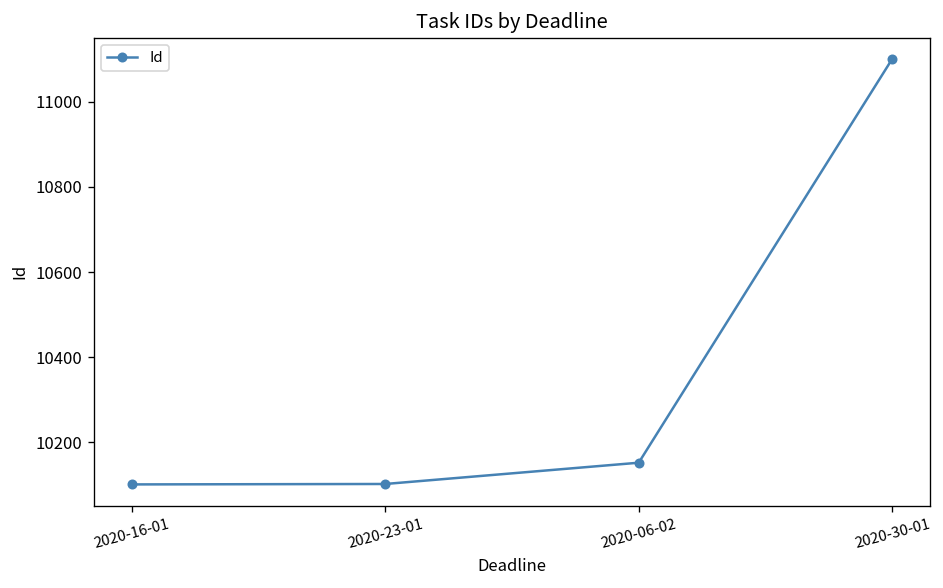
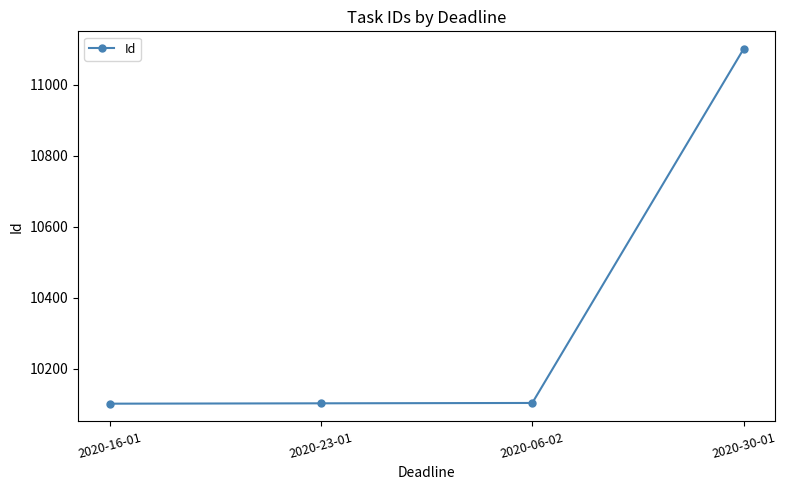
  {
    "2020-16-01": 10100,
    "2020-23-01": 10100,
-   "2020-06-02": 10150,
+   "2020-06-02": 10100,
    "2020-30-01": 11100
  }
